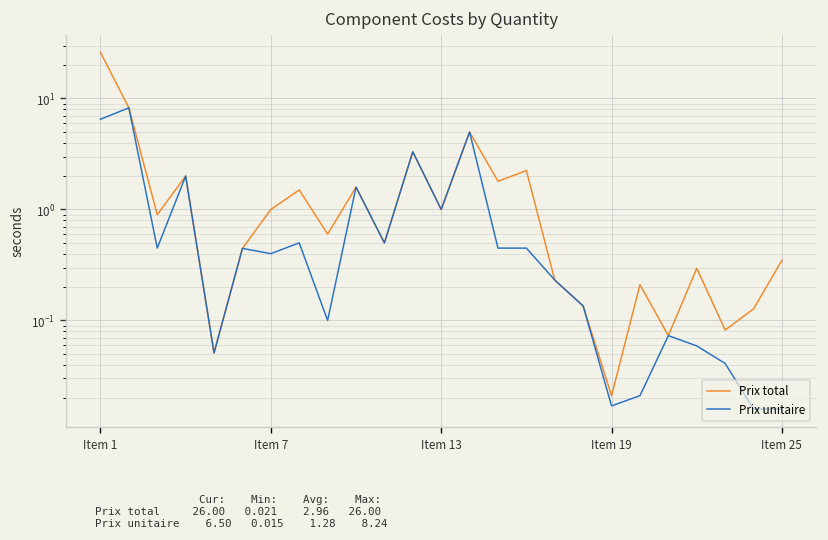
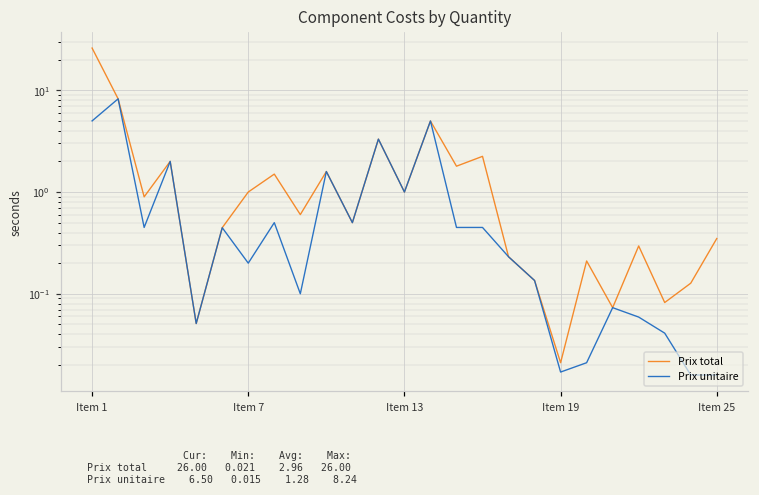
  {
    "Prix total": {
      "Item 1": 26,
      "Item 7": 1.0,
      "Item 19": 0.021,
      "Item 25": 0.35
    },
    "Prix unitaire": {
-     "Item 1": 7,
-     "Item 7": 0.4,
+     "Item 1": 5,
+     "Item 7": 0.2,
      "Item 19": 0.017
    }
  }
